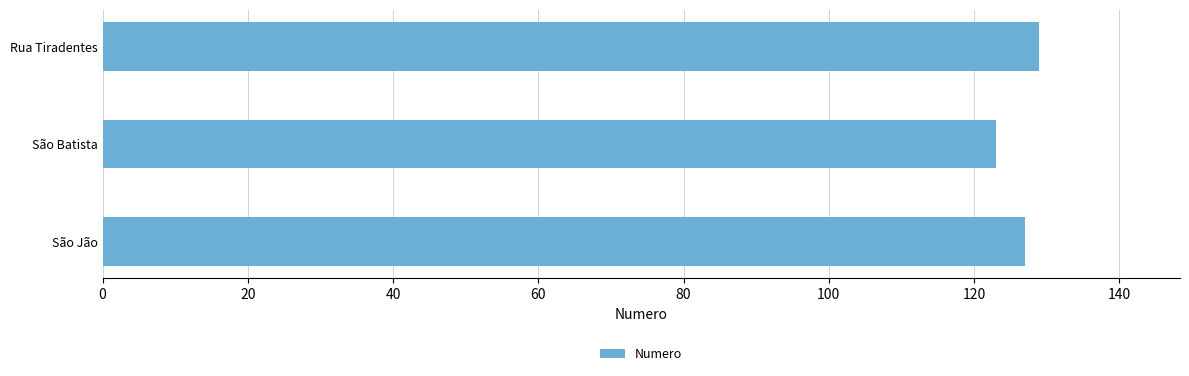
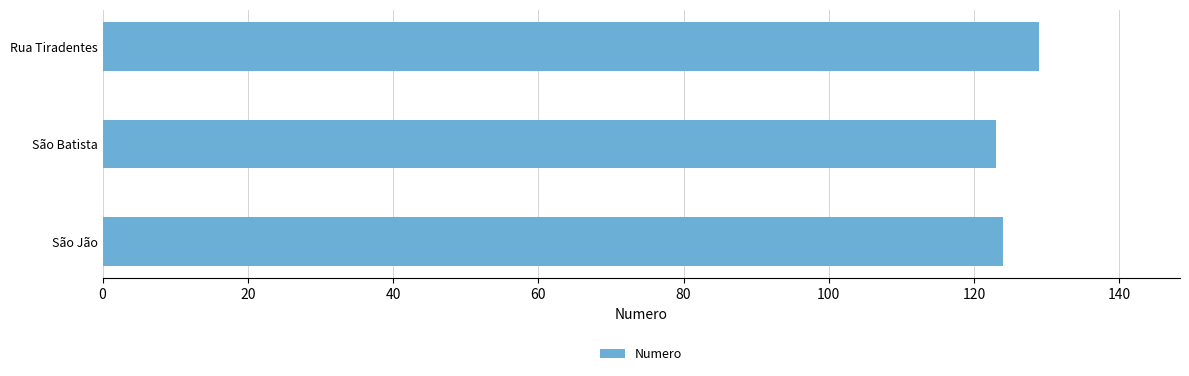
  {
    "Rua Tiradentes": 129,
    "São Batista": 123,
-   "São Jão": 127
+   "São Jão": 124
  }
